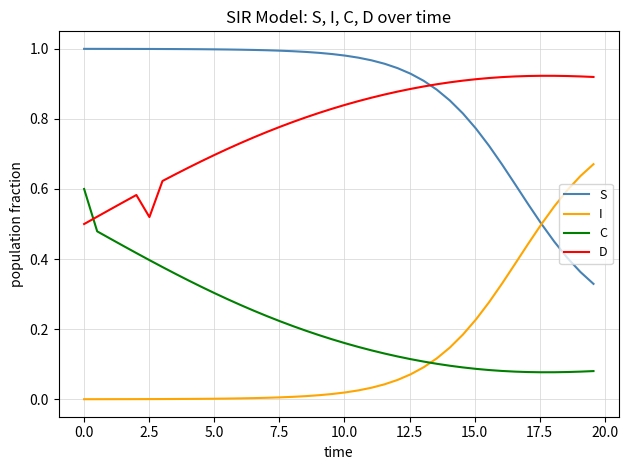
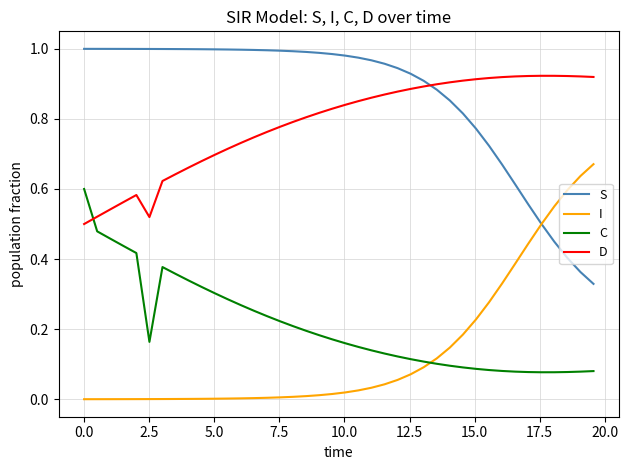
  {
    "S": {
      "0.0": 1.00,
      "2.5": 1.00
    },
    "I": {
      "0.0": 0.00,
      "2.5": 0.00
    },
    "C": {
      "0.0": 0.60,
-     "2.5": 0.40
+     "2.5": 0.16
    },
    "D": {
      "0.0": 0.50,
      "2.5": 0.52
    }
  }
